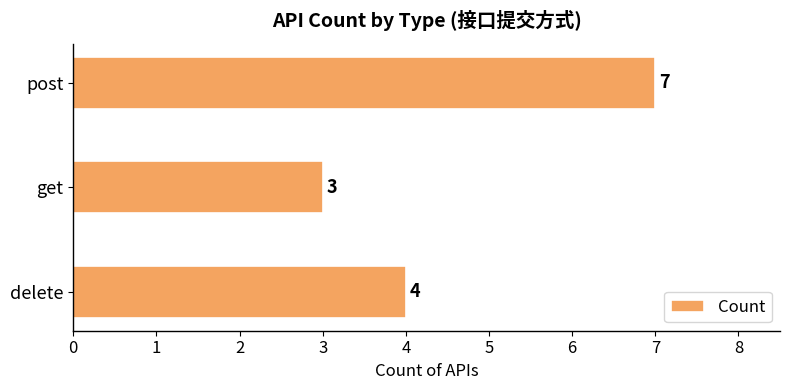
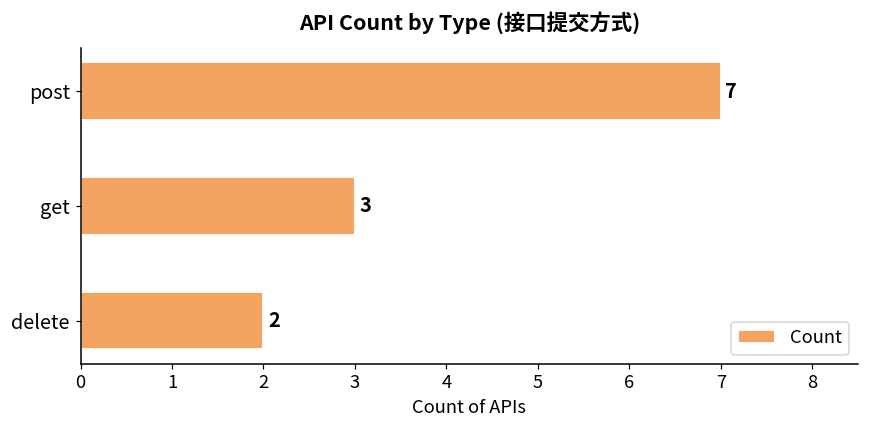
  {
    "post": 7,
    "get": 3,
-   "delete": 4
+   "delete": 2
  }
